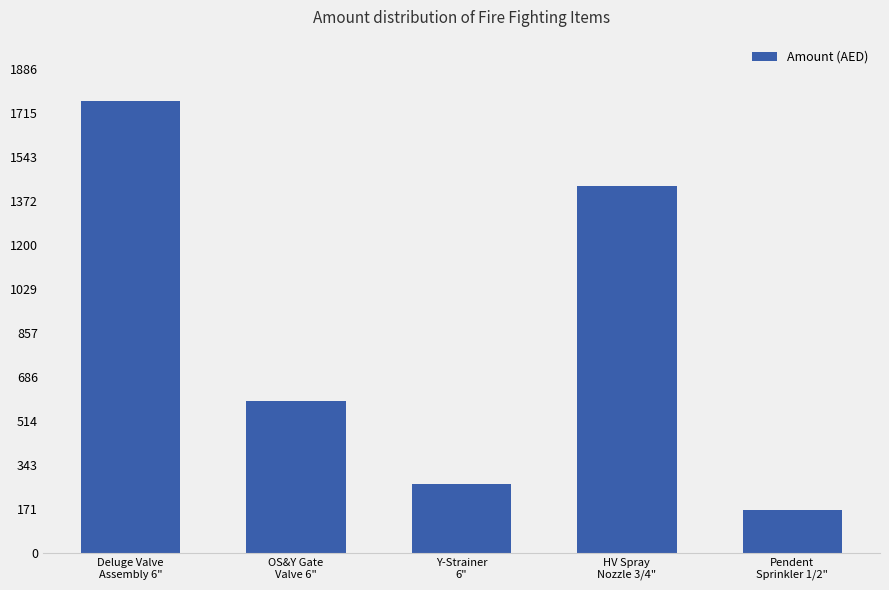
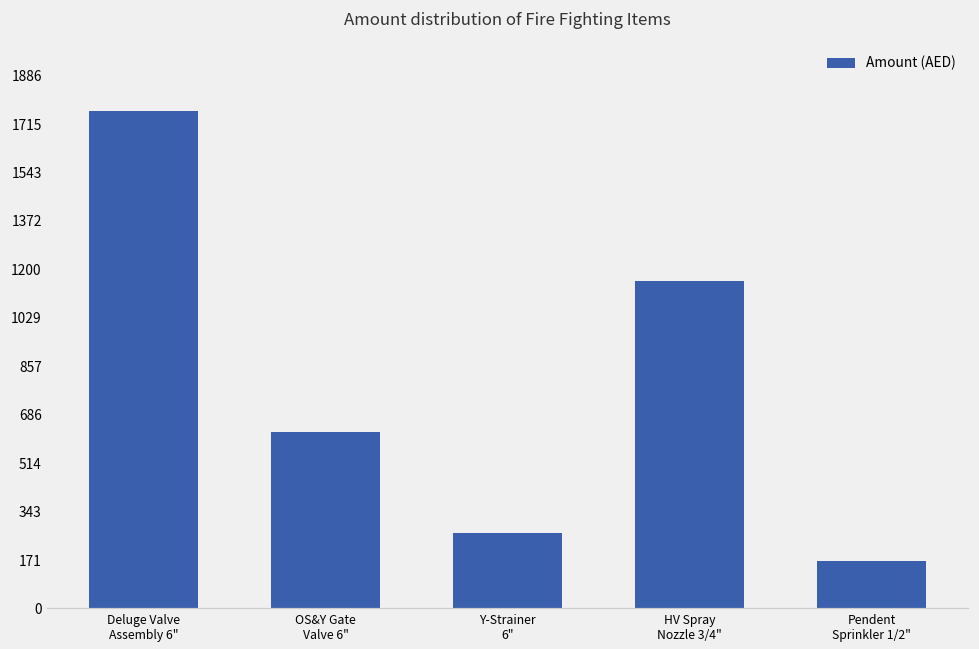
  {
    "Deluge Valve Assembly 6\"": 1760,
-   "OS&Y Gate Valve 6\"": 590,
+   "OS&Y Gate Valve 6\"": 620,
    "Y-Strainer 6\"": 270,
-   "HV Spray Nozzle 3/4\"": 1430,
+   "HV Spray Nozzle 3/4\"": 1160,
    "Pendent Sprinkler 1/2\"": 170
  }
